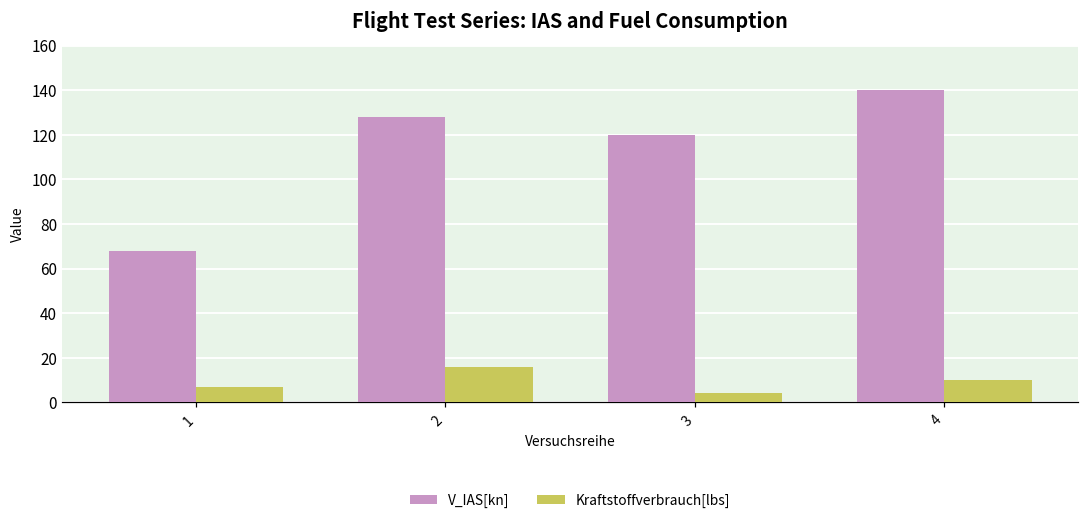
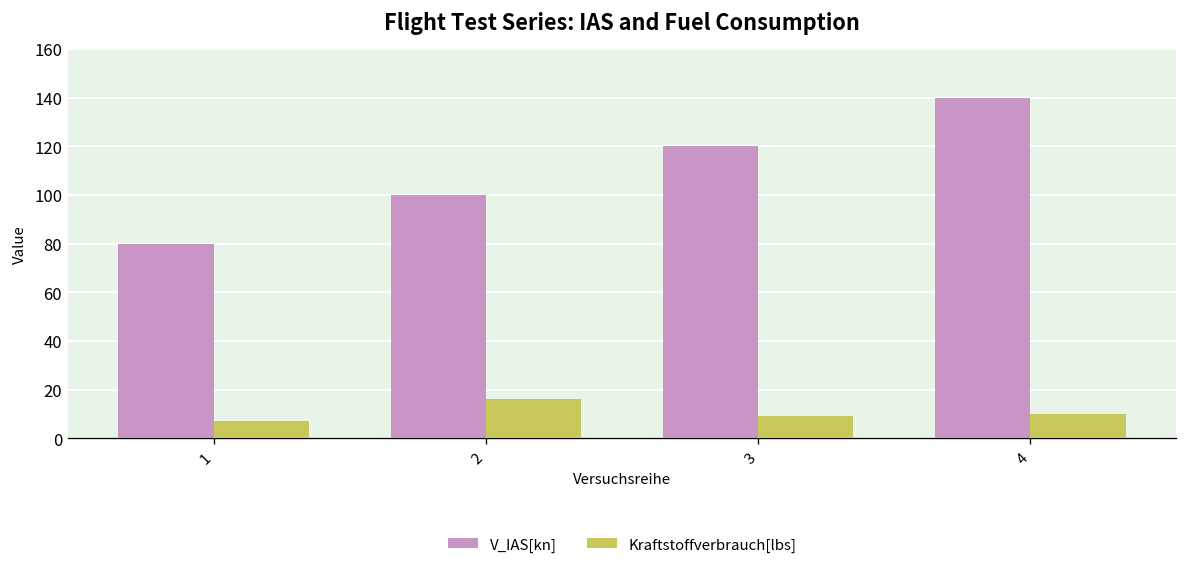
  {
    "V_IAS[kn]": {
-     "1": 68,
-     "2": 128,
+     "1": 80,
+     "2": 100,
      "3": 120,
      "4": 140
    },
    "Kraftstoffverbrauch[lbs]": {
      "1": 7,
      "2": 16,
-     "3": 4,
+     "3": 9,
      "4": 10
    }
  }
